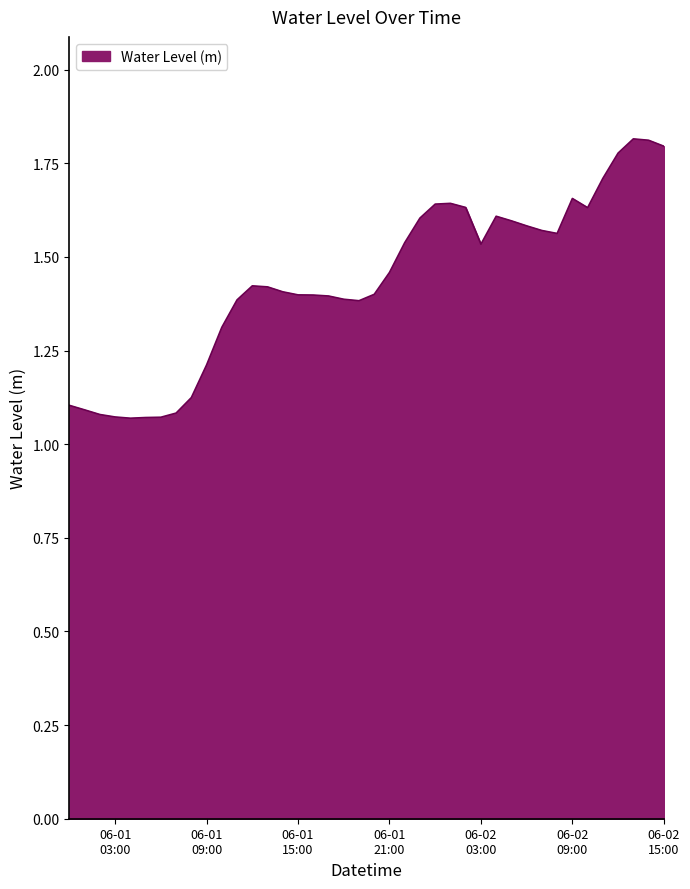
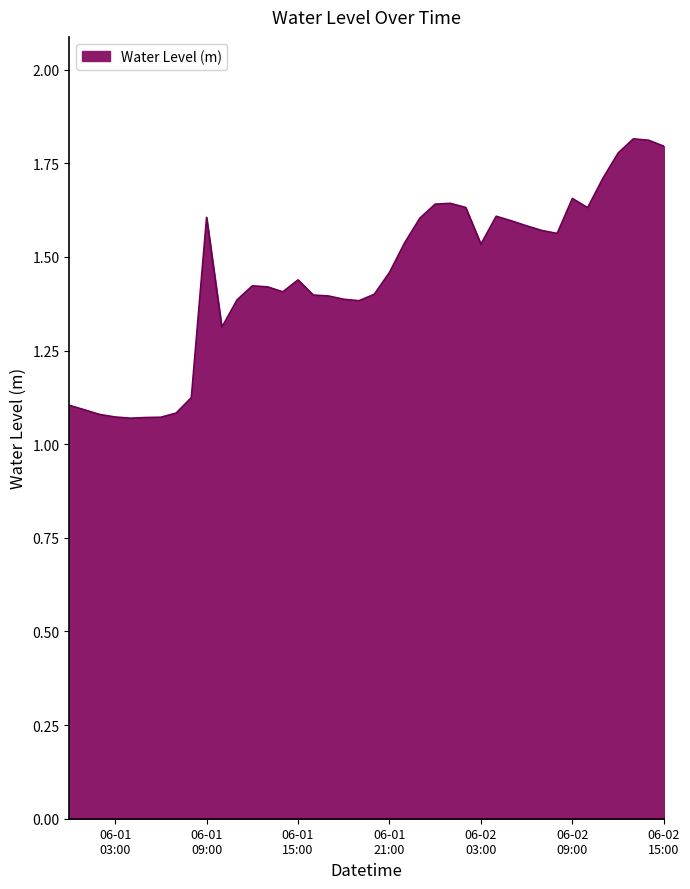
  {
    "06-01 03:00": 1.07,
-   "06-01 09:00": 1.21,
-   "06-01 15:00": 1.40,
+   "06-01 09:00": 1.61,
+   "06-01 15:00": 1.44,
    "06-01 21:00": 1.46,
    "06-02 03:00": 1.53,
    "06-02 09:00": 1.66,
    "06-02 15:00": 1.80
  }
